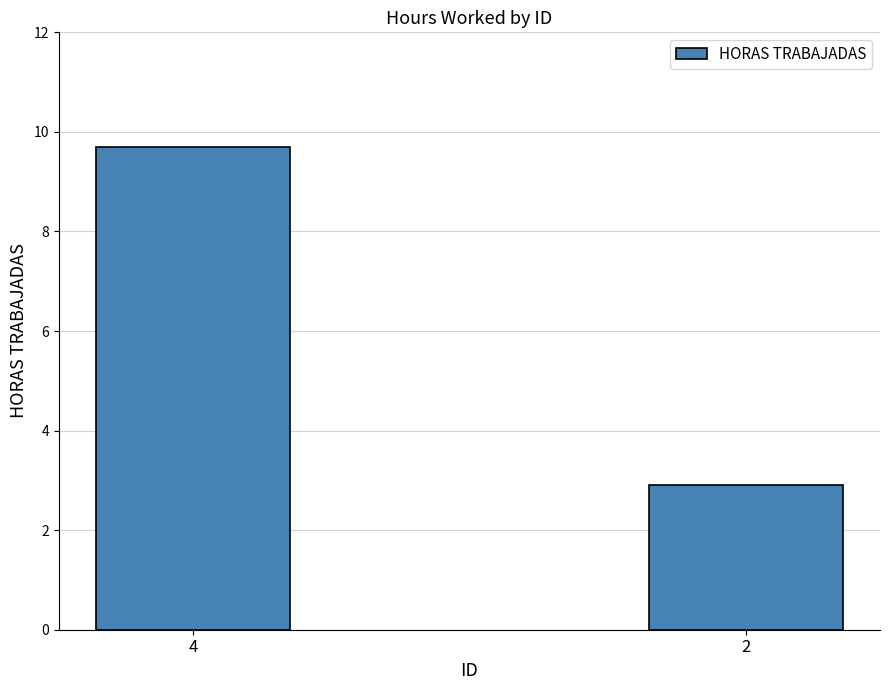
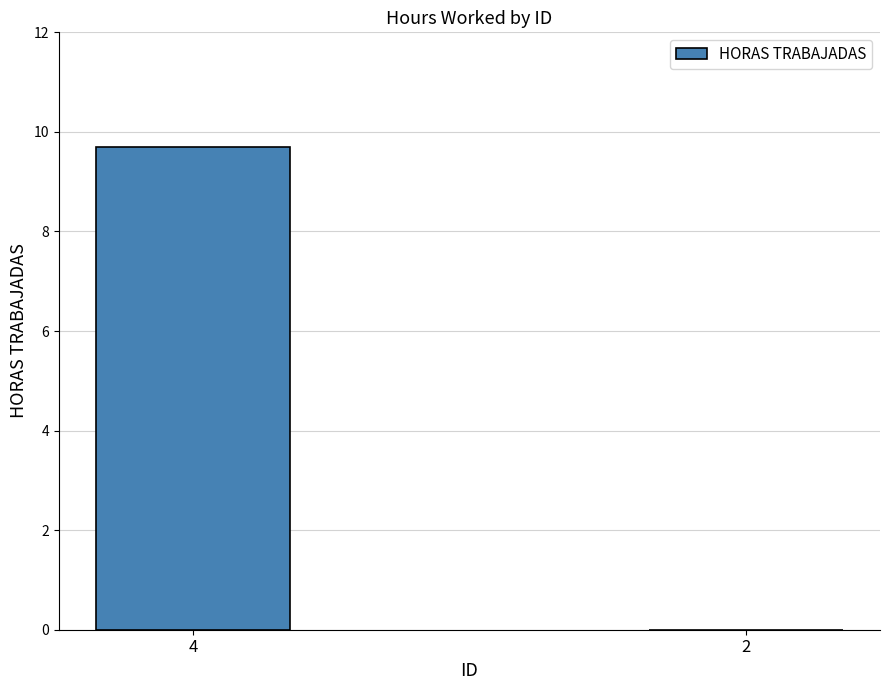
  {
    "4": 9.7,
-   "2": 2.9
+   "2": 0.0
  }
